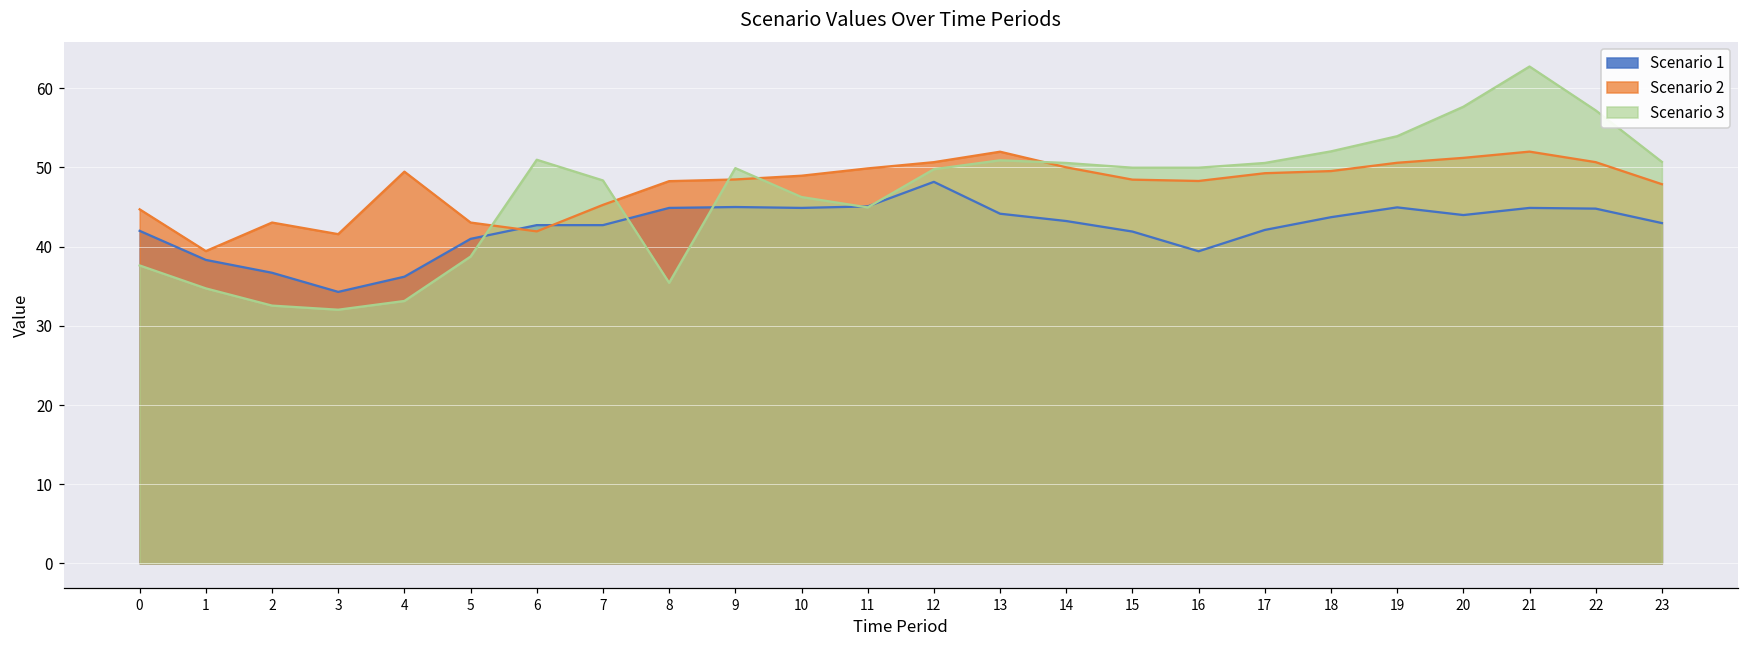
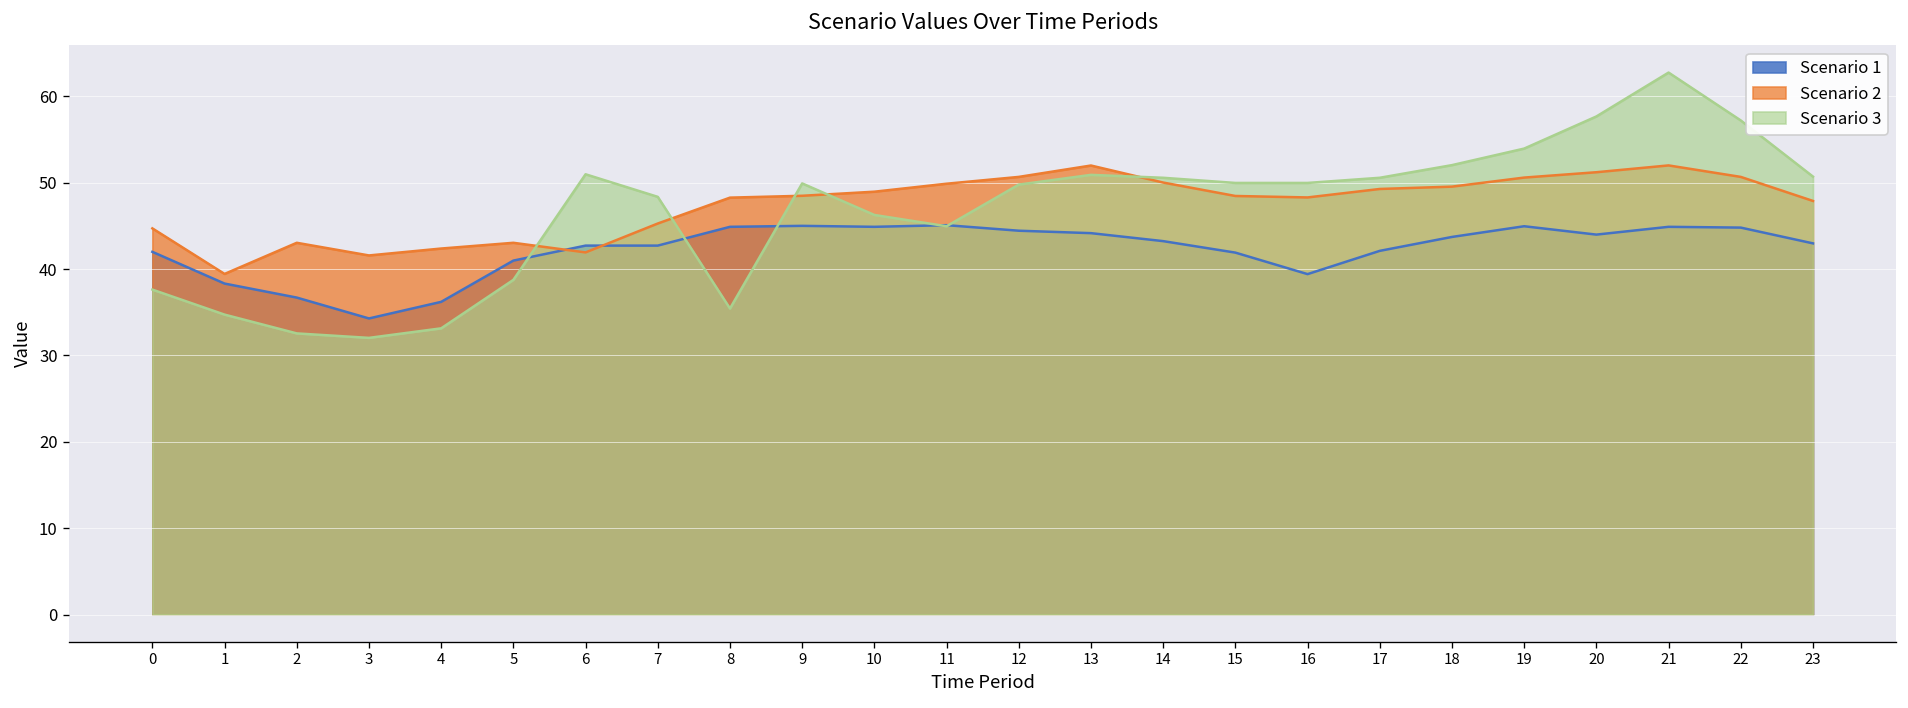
  {
    "Scenario 1": {
      "0": 42,
      "1": 38,
      "2": 37,
      "3": 34,
      "4": 36,
      "5": 41,
      "6": 43,
      "7": 43,
      "8": 45,
      "9": 45,
      "10": 45,
-     "12": 48,
+     "12": 44,
      "13": 44,
      "14": 43,
      "15": 42,
      "16": 39,
      "17": 42,
      "18": 44,
      "19": 45,
      "20": 44,
      "21": 45,
      "22": 45,
      "23": 43
    },
    "Scenario 2": {
      "0": 45,
      "1": 39,
      "2": 43,
      "3": 42,
-     "4": 49,
+     "4": 42,
      "5": 43,
      "6": 42,
      "7": 45,
      "8": 48,
      "9": 48,
      "10": 49,
      "11": 50,
      "12": 51,
      "13": 52,
      "14": 50,
      "15": 48,
      "16": 48,
      "17": 49,
      "18": 50,
      "19": 51,
      "20": 51,
      "21": 52,
      "22": 51,
      "23": 48
    },
    "Scenario 3": {
      "0": 38,
      "1": 35,
      "2": 33,
      "3": 32,
      "4": 33,
      "5": 39,
      "6": 51,
      "7": 48,
      "8": 35,
      "9": 50,
      "10": 46,
      "12": 50,
      "13": 51,
      "14": 51,
      "15": 50,
      "16": 50,
      "17": 51,
      "18": 52,
      "19": 54,
      "20": 58,
      "21": 63,
      "22": 57,
      "23": 51
    }
  }
